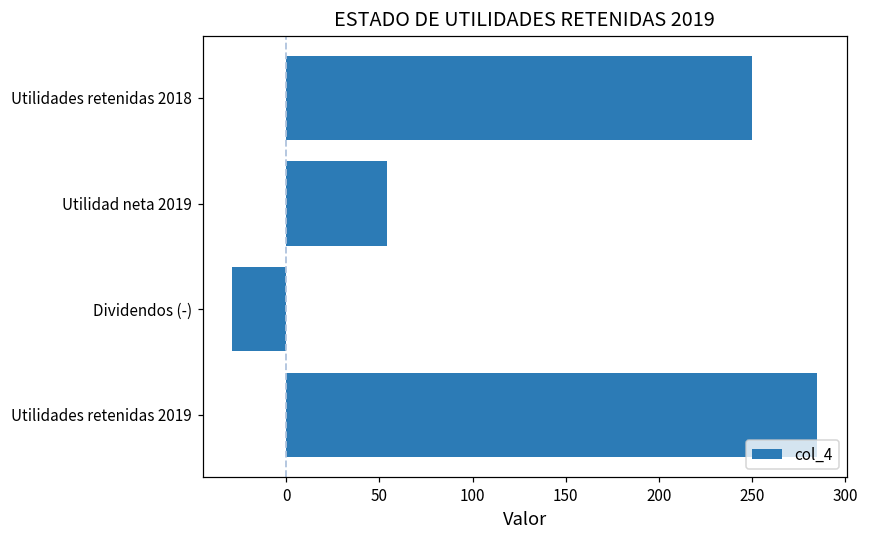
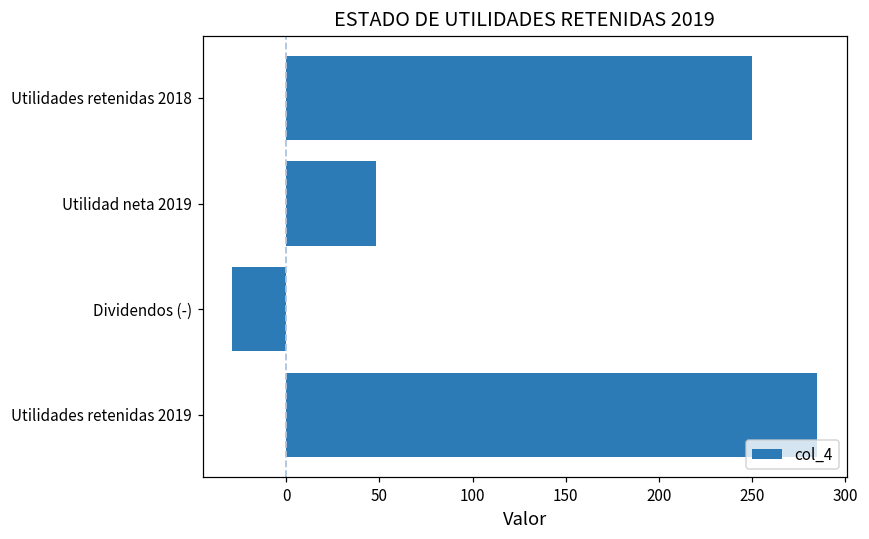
  {
    "Utilidades retenidas 2018": 250,
-   "Utilidad neta 2019": 54,
+   "Utilidad neta 2019": 48,
    "Dividendos (-)": -29,
    "Utilidades retenidas 2019": 285
  }
